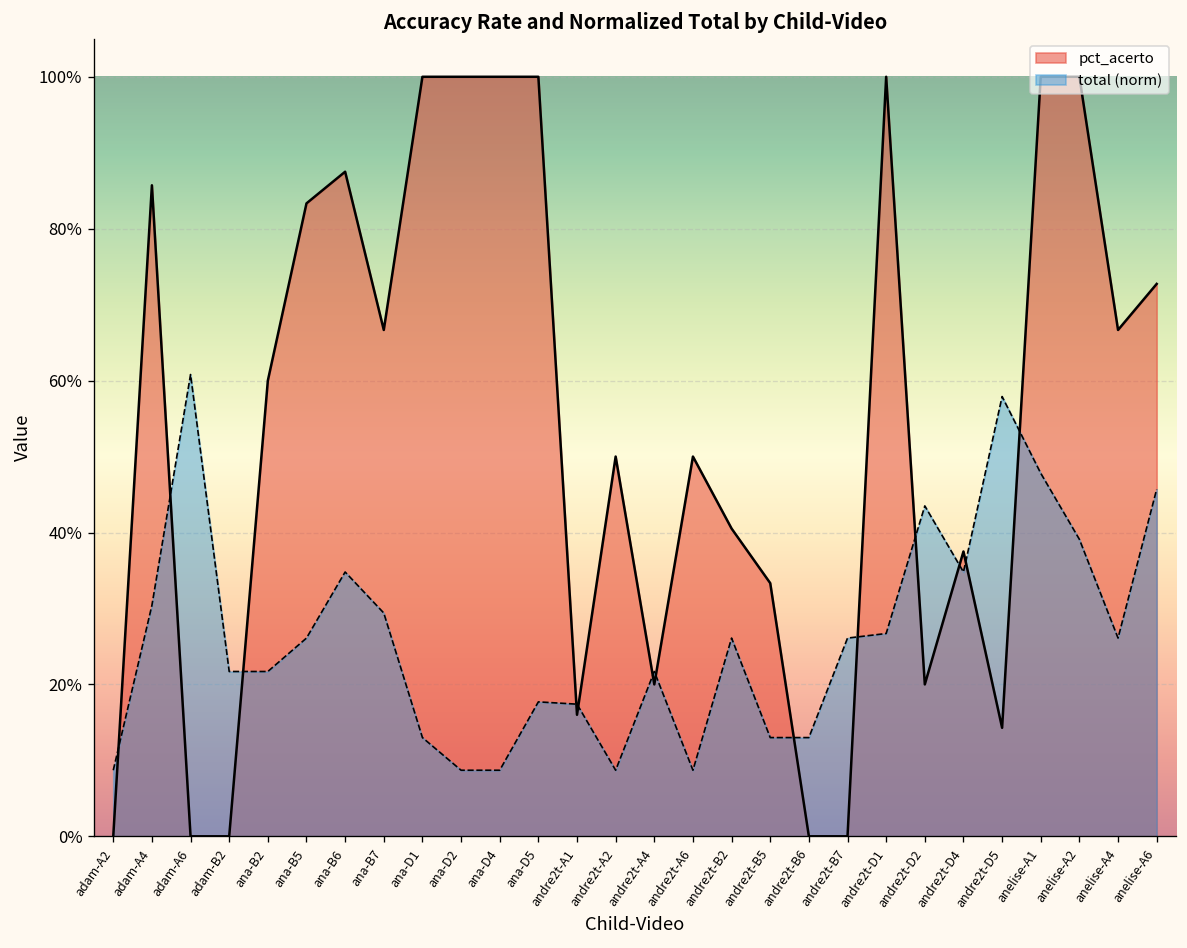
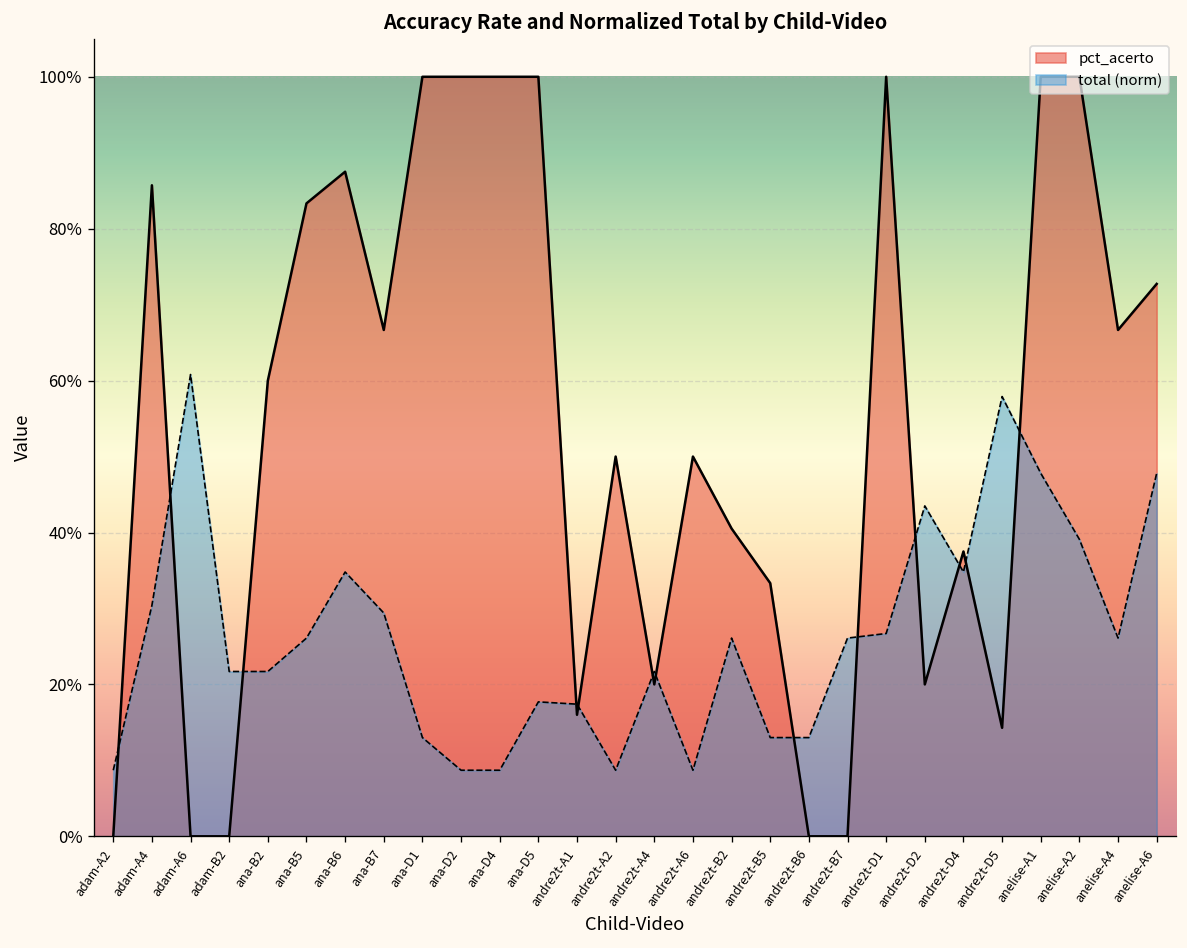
  {
    "pct_acerto": {
      "adam-A2": "0%",
      "adam-A4": "86%",
      "adam-A6": "0%",
      "adam-B2": "0%",
      "ana-B2": "60%",
      "ana-B5": "83%",
      "ana-B6": "88%",
      "ana-B7": "67%",
      "ana-D1": "100%",
      "ana-D2": "100%",
      "ana-D4": "100%",
      "ana-D5": "100%",
      "andre2t-A1": "16%",
      "andre2t-A2": "50%",
      "andre2t-A4": "20%",
      "andre2t-A6": "50%",
      "andre2t-B2": "41%",
      "andre2t-B5": "33%",
      "andre2t-B6": "0%",
      "andre2t-B7": "0%",
      "andre2t-D1": "100%",
      "andre2t-D2": "20%",
      "andre2t-D4": "38%",
      "andre2t-D5": "14%",
      "anelise-A4": "67%",
      "anelise-A6": "73%"
    },
    "total (norm)": {
      "adam-A2": "9%",
      "adam-A4": "30%",
      "adam-A6": "61%",
      "adam-B2": "22%",
      "ana-B2": "22%",
      "ana-B5": "26%",
      "ana-B6": "35%",
      "ana-B7": "29%",
      "ana-D1": "13%",
      "ana-D2": "9%",
      "ana-D4": "9%",
      "ana-D5": "18%",
      "andre2t-A1": "17%",
      "andre2t-A2": "9%",
      "andre2t-A4": "22%",
      "andre2t-A6": "9%",
      "andre2t-B2": "26%",
      "andre2t-B5": "13%",
      "andre2t-B6": "13%",
      "andre2t-B7": "26%",
      "andre2t-D1": "27%",
      "andre2t-D2": "44%",
      "andre2t-D4": "35%",
      "andre2t-D5": "58%",
      "anelise-A1": "48%",
      "anelise-A2": "39%",
      "anelise-A4": "26%",
-     "anelise-A6": "46%"
+     "anelise-A6": "48%"
    }
  }
